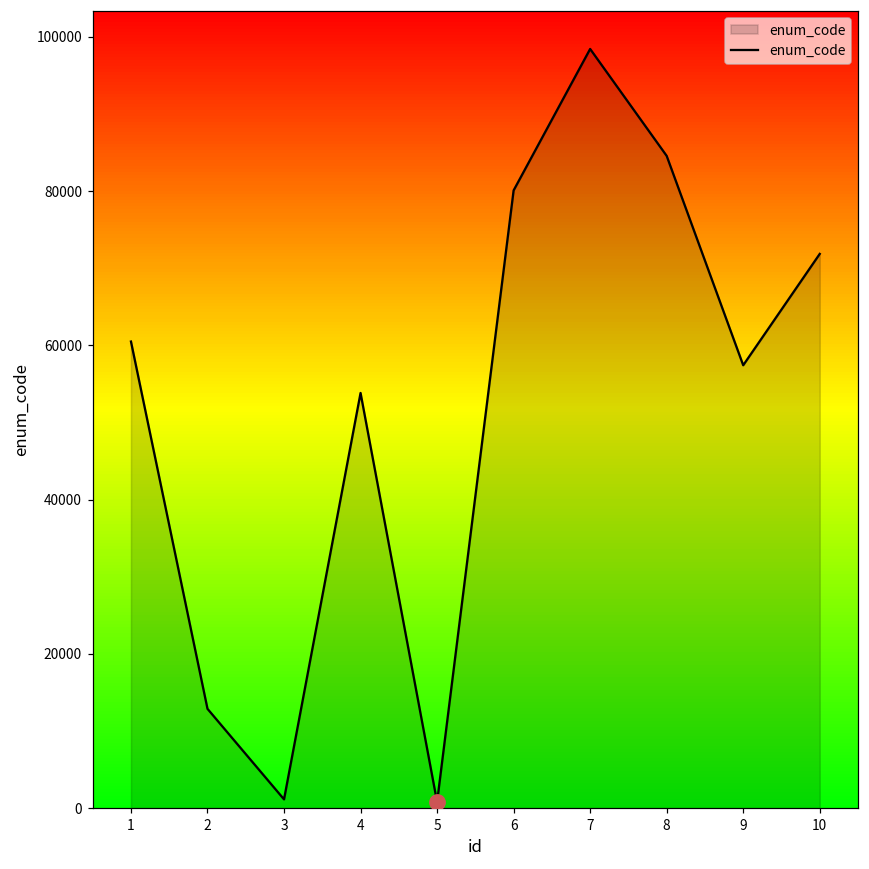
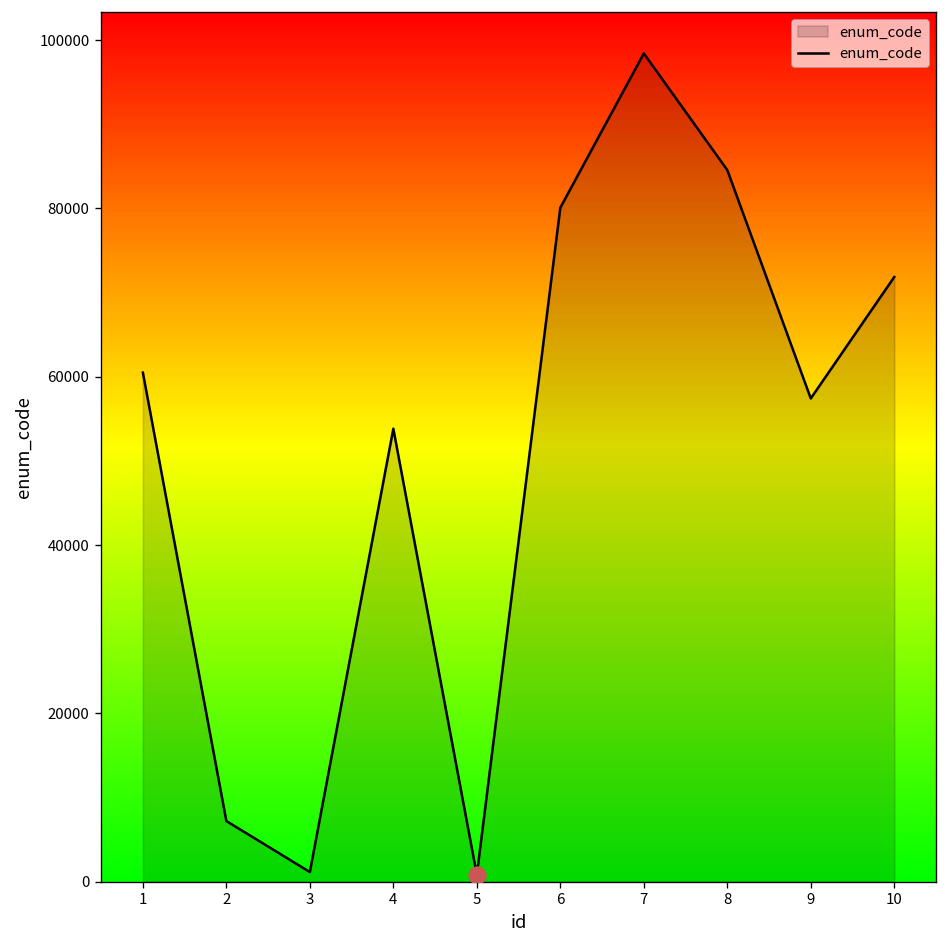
  {
    "enum_code": {
      "1": 60000,
-     "2": 13000,
+     "2": 7000,
      "3": 1000,
      "4": 54000,
      "6": 80000,
      "7": 98000,
      "8": 85000,
      "9": 57000,
      "10": 72000
    }
  }
